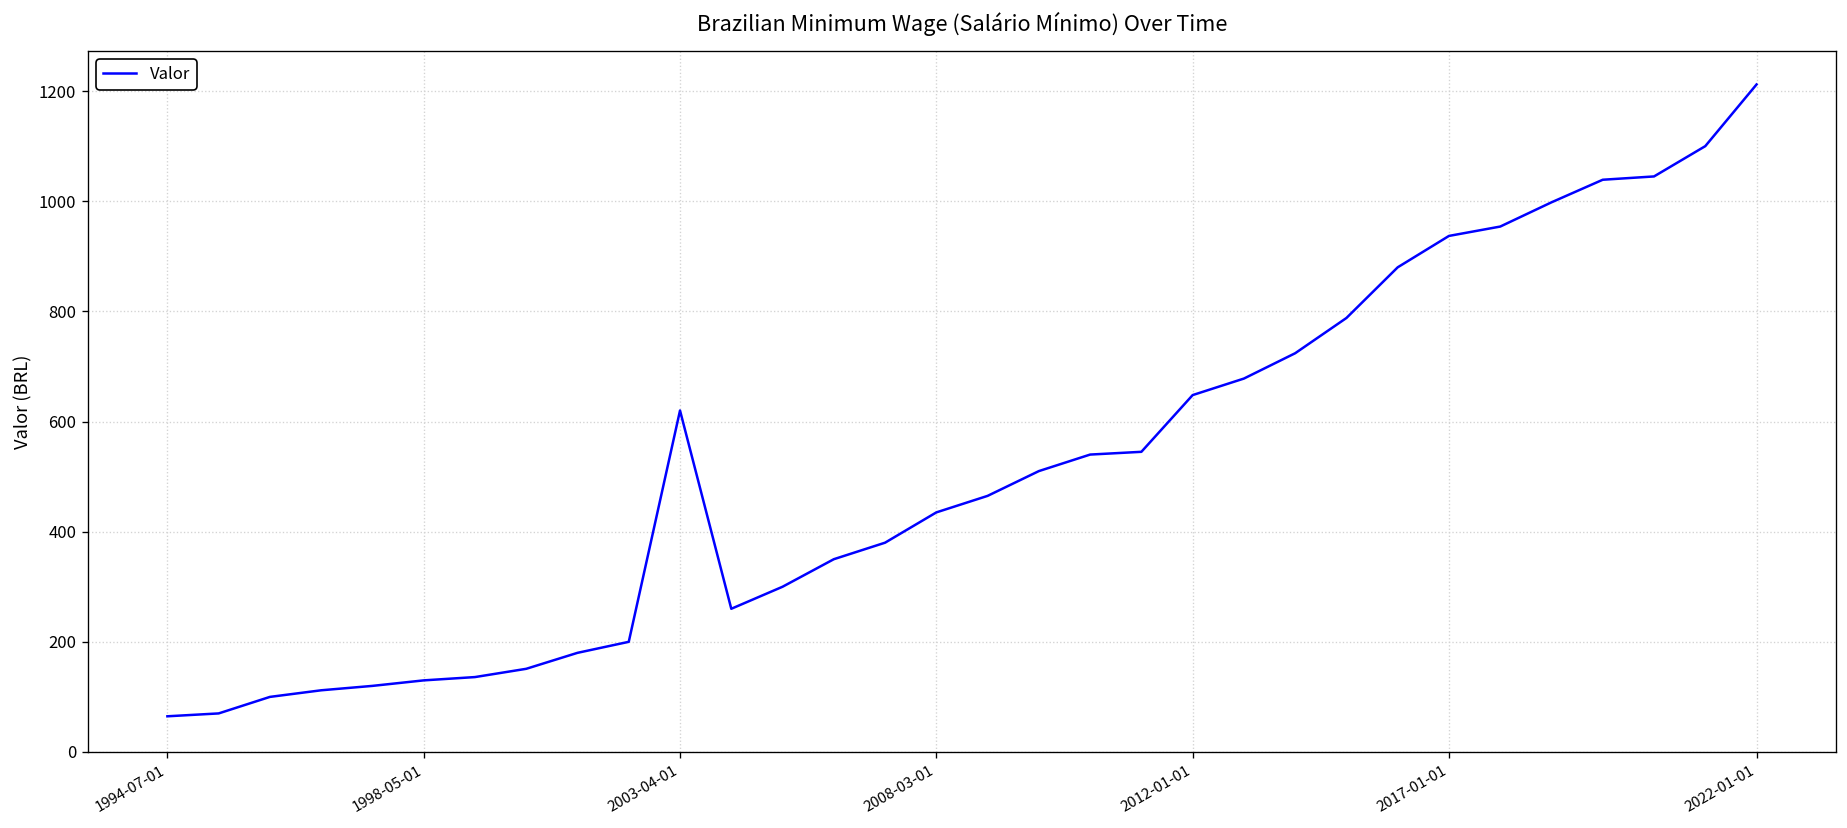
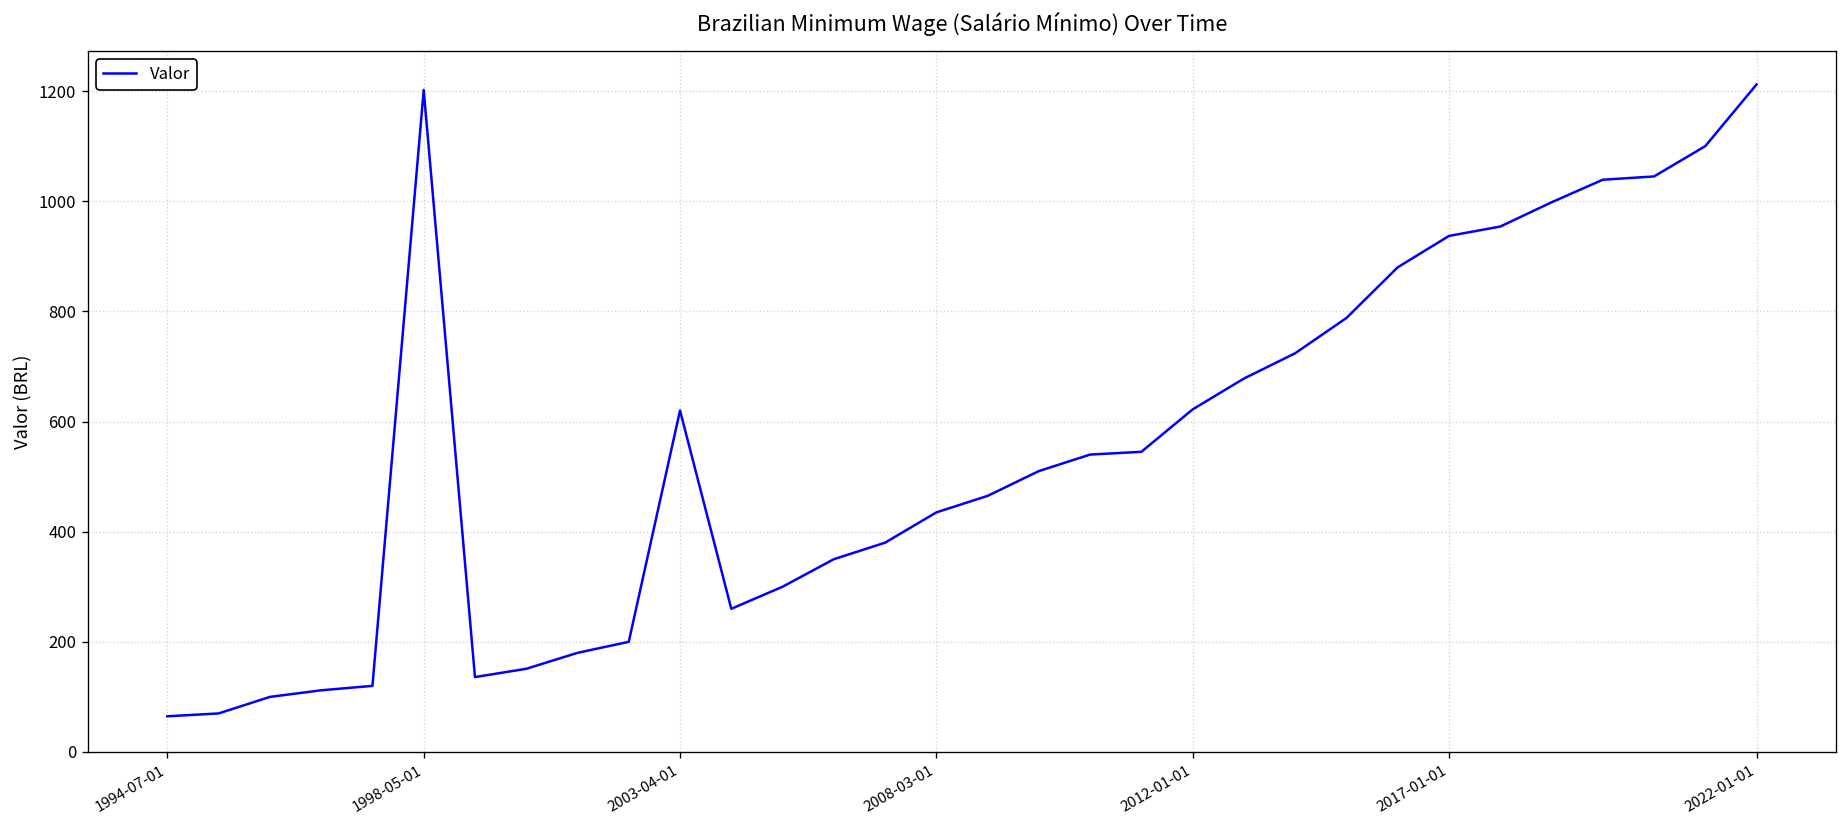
  {
    "1994-07-01": 60,
-   "1998-05-01": 130,
+   "1998-05-01": 1200,
    "2003-04-01": 620,
    "2008-03-01": 440,
-   "2012-01-01": 650,
+   "2012-01-01": 620,
    "2017-01-01": 940,
    "2022-01-01": 1210
  }
